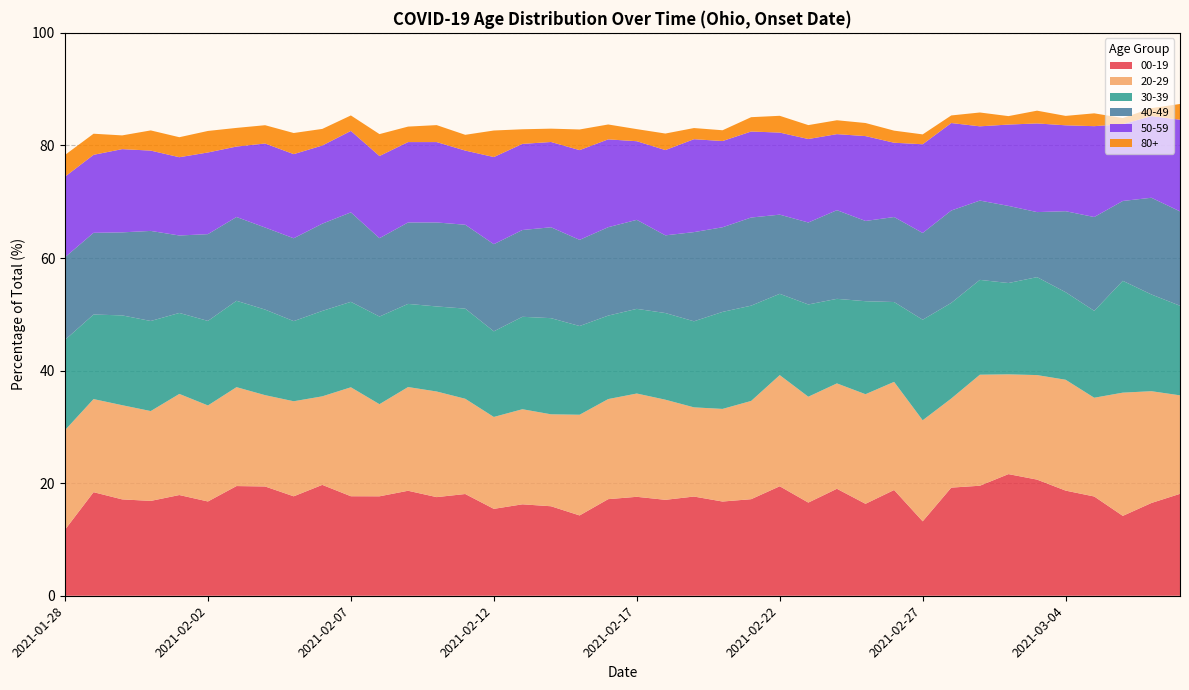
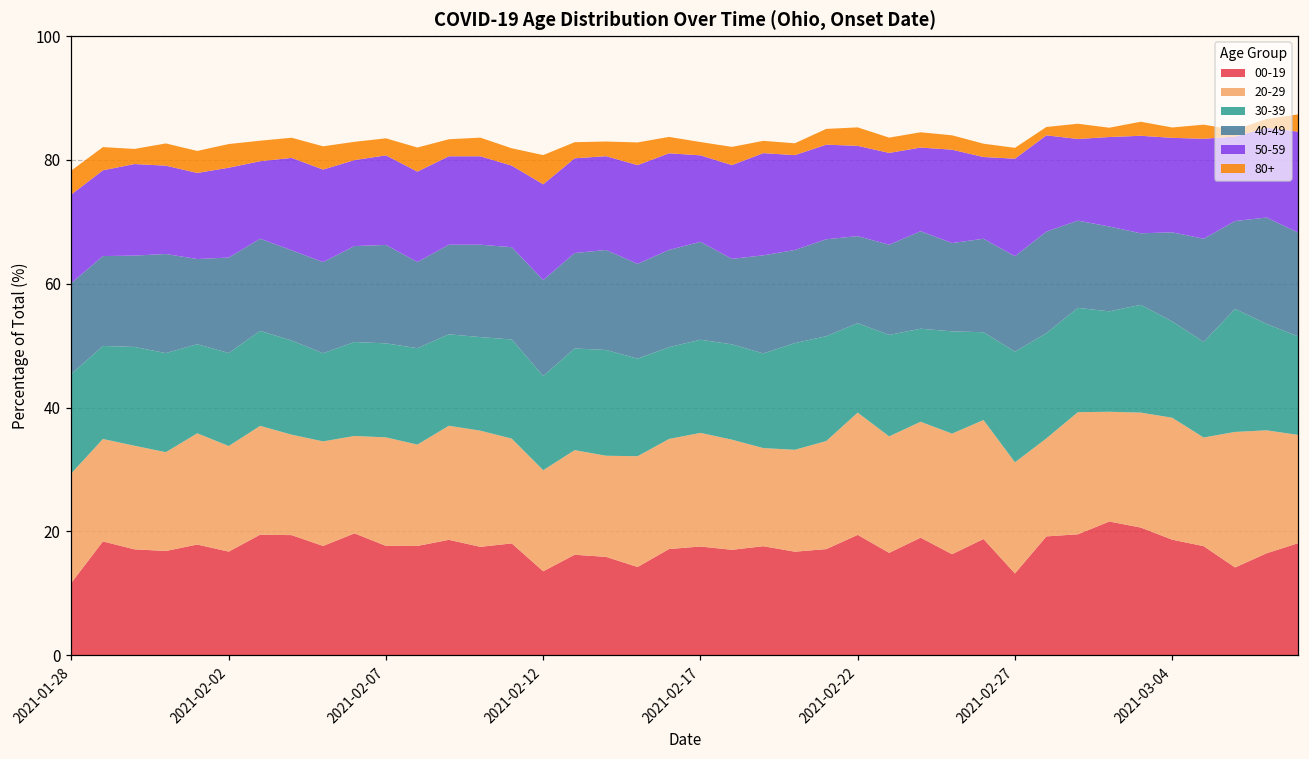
  {
    "00-19": {
      "2021-01-28": 12,
      "2021-02-02": 17,
      "2021-02-07": 18,
-     "2021-02-12": 15,
+     "2021-02-12": 14,
      "2021-02-17": 18,
      "2021-02-22": 19,
      "2021-02-27": 13,
      "2021-03-04": 19
    },
    "20-29": {
      "2021-01-28": 18,
      "2021-02-02": 17,
-     "2021-02-07": 19,
+     "2021-02-07": 18,
      "2021-02-12": 16,
      "2021-02-17": 18,
      "2021-02-22": 20,
      "2021-02-27": 18,
      "2021-03-04": 20
    },
    "50-59": {
      "2021-01-28": 14,
      "2021-02-02": 15,
      "2021-02-07": 14,
      "2021-02-12": 15,
      "2021-02-17": 14,
      "2021-02-22": 15,
      "2021-02-27": 16,
      "2021-03-04": 15
    },
    "80+": {
      "2021-01-28": 4,
      "2021-02-02": 4,
      "2021-02-07": 3,
      "2021-02-12": 5,
      "2021-02-17": 2,
      "2021-02-22": 3,
      "2021-02-27": 2,
      "2021-03-04": 2
    }
  }
